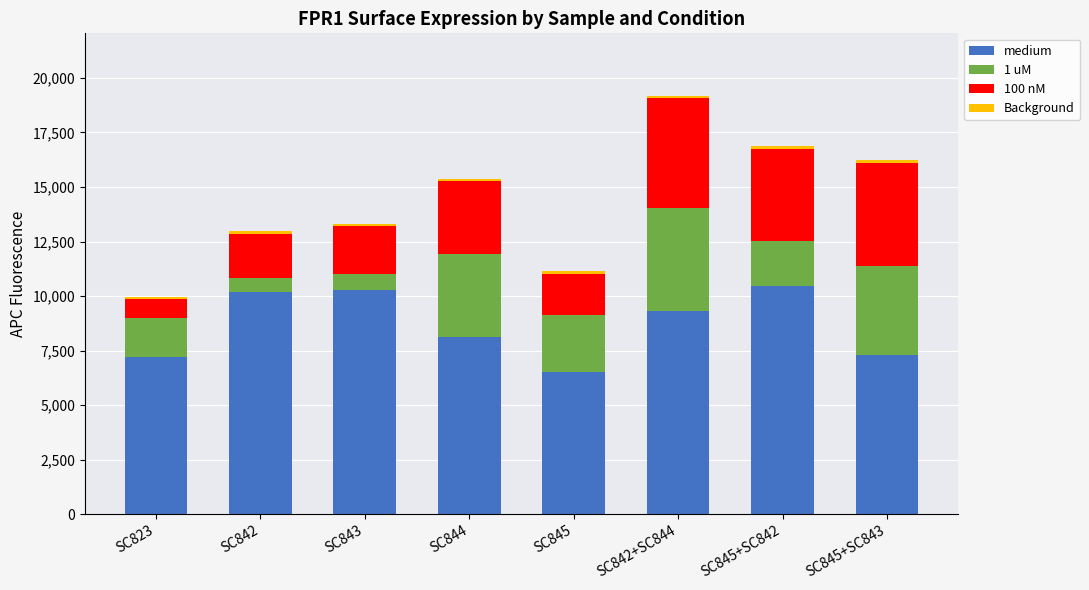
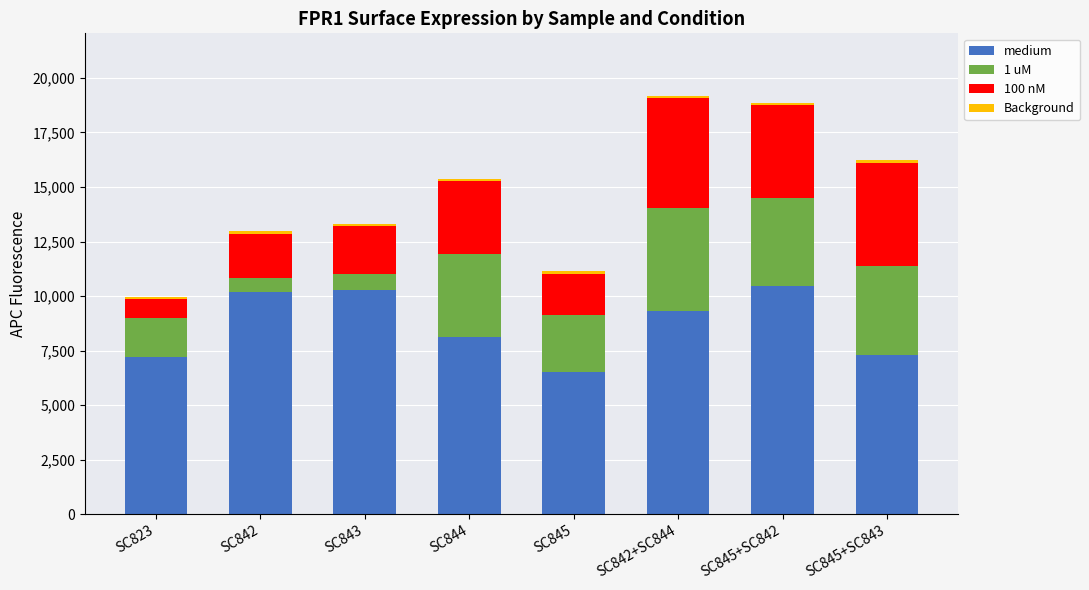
  {
    "medium": {
      "SC823": "7,200",
      "SC842": "10,200",
      "SC843": "10,300",
      "SC844": "8,100",
      "SC845": "6,500",
      "SC842+SC844": "9,300",
      "SC845+SC842": "10,400",
      "SC845+SC843": "7,300"
    },
    "1 uM": {
      "SC823": "1,800",
      "SC842": "600",
      "SC843": "800",
      "SC844": "3,800",
      "SC845": "2,600",
      "SC842+SC844": "4,700",
-     "SC845+SC842": "2,100",
+     "SC845+SC842": "4,100",
      "SC845+SC843": "4,100"
    },
    "100 nM": {
      "SC823": "800",
      "SC842": "2,000",
      "SC843": "2,200",
      "SC844": "3,300",
      "SC845": "1,900",
      "SC842+SC844": "5,000",
      "SC845+SC842": "4,200",
      "SC845+SC843": "4,700"
    },
    "Background": {
      "SC842": "100",
      "SC843": "100",
      "SC845+SC842": "100",
      "SC845+SC843": "100"
    }
  }
